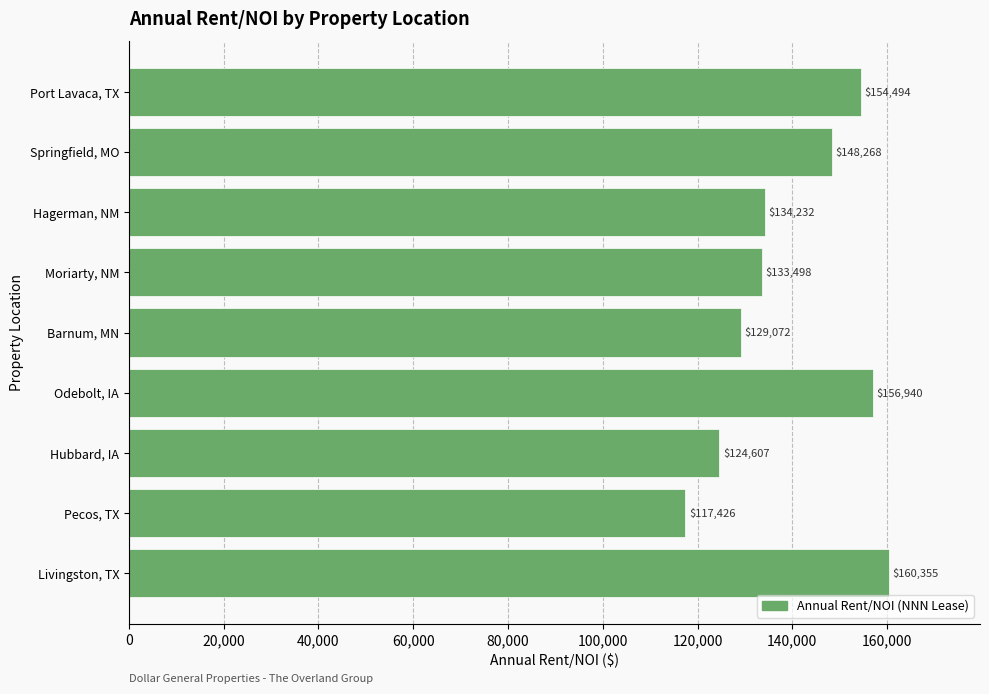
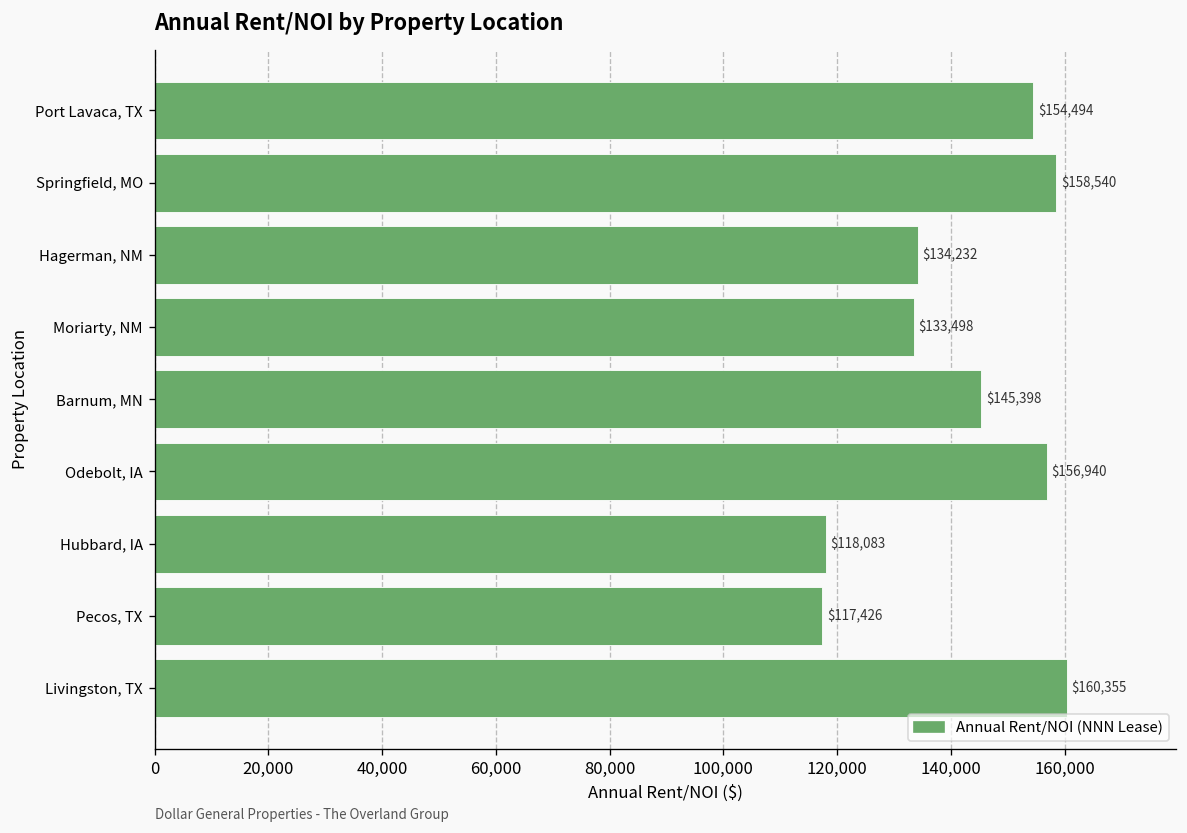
  {
    "Port Lavaca, TX": "$154,494",
-   "Springfield, MO": "$148,268",
+   "Springfield, MO": "$158,540",
    "Hagerman, NM": "$134,232",
    "Moriarty, NM": "$133,498",
-   "Barnum, MN": "$129,072",
+   "Barnum, MN": "$145,398",
    "Odebolt, IA": "$156,940",
-   "Hubbard, IA": "$124,607",
+   "Hubbard, IA": "$118,083",
    "Pecos, TX": "$117,426",
    "Livingston, TX": "$160,355"
  }
